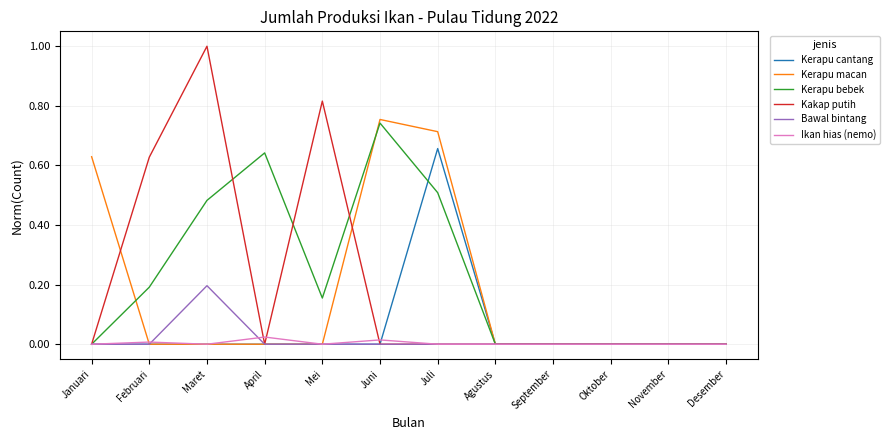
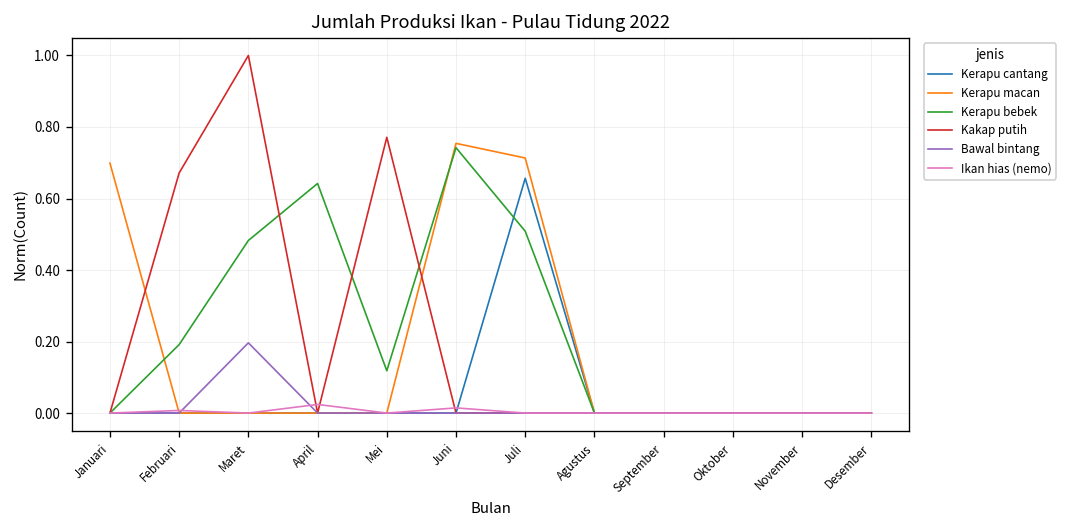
  {
    "Kerapu cantang": {
      "Juli": 0.66
    },
    "Kerapu macan": {
-     "Januari": 0.63,
+     "Januari": 0.70,
      "Juni": 0.75,
      "Juli": 0.71
    },
    "Kerapu bebek": {
      "Februari": 0.19,
      "Maret": 0.48,
      "April": 0.64,
-     "Mei": 0.15,
+     "Mei": 0.12,
      "Juni": 0.74,
      "Juli": 0.51
    },
    "Kakap putih": {
-     "Februari": 0.63,
+     "Februari": 0.67,
      "Maret": 1.00,
-     "Mei": 0.82
+     "Mei": 0.77
    },
    "Bawal bintang": {
      "Maret": 0.20
    },
    "Ikan hias (nemo)": {
      "April": 0.02,
      "Juni": 0.01
    }
  }
